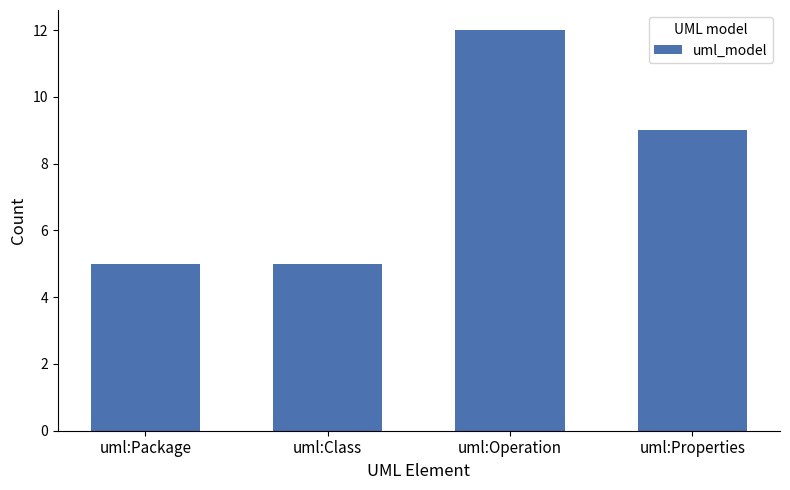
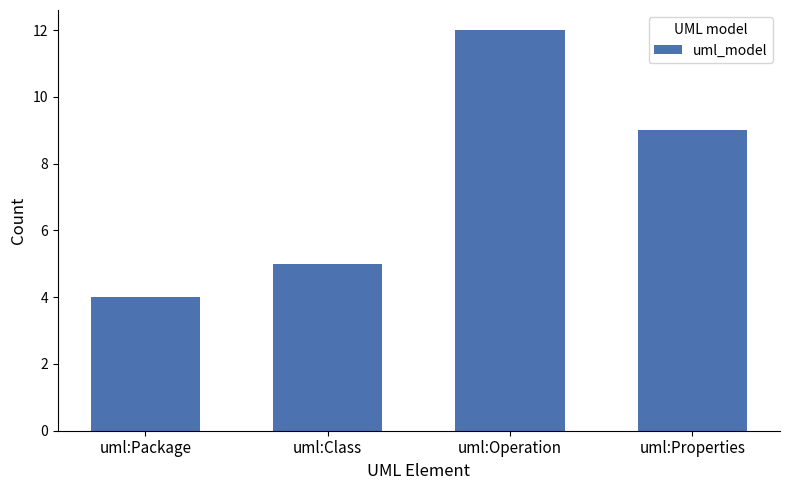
  {
-   "uml:Package": 5,
+   "uml:Package": 4,
    "uml:Class": 5,
    "uml:Operation": 12,
    "uml:Properties": 9
  }
